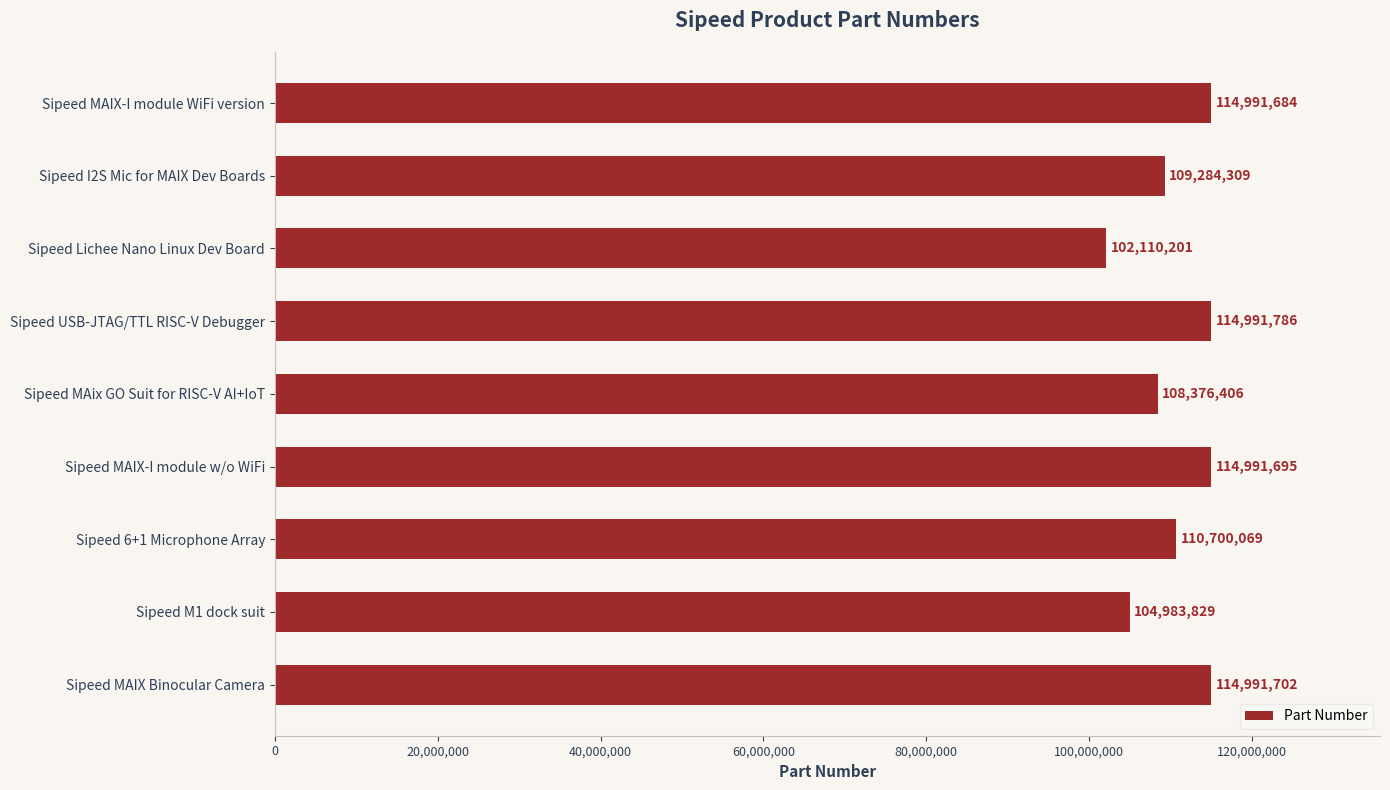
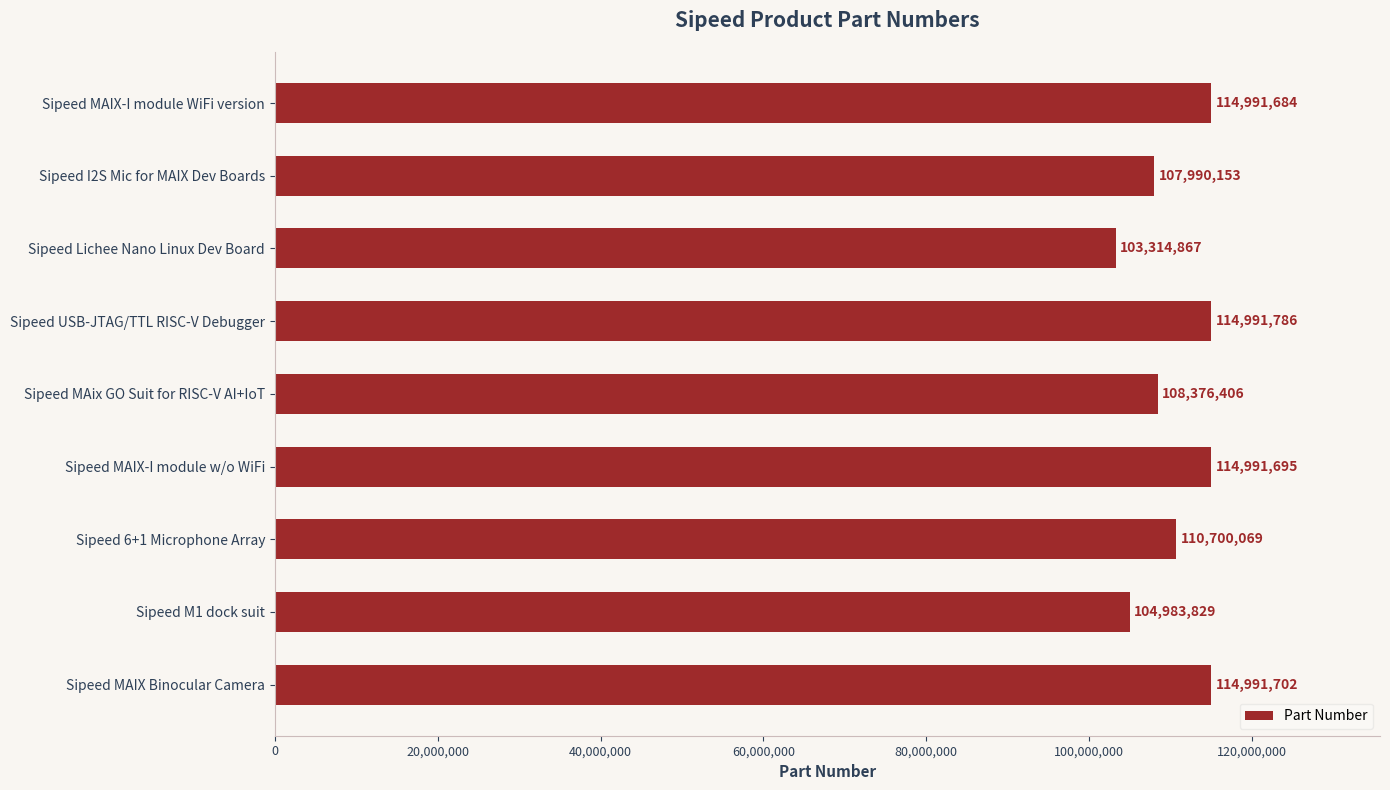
  {
    "Sipeed MAIX-I module WiFi version": "114,991,684",
-   "Sipeed I2S Mic for MAIX Dev Boards": "109,284,309",
-   "Sipeed Lichee Nano Linux Dev Board": "102,110,201",
+   "Sipeed I2S Mic for MAIX Dev Boards": "107,990,153",
+   "Sipeed Lichee Nano Linux Dev Board": "103,314,867",
    "Sipeed USB-JTAG/TTL RISC-V Debugger": "114,991,786",
    "Sipeed MAix GO Suit for RISC-V AI+IoT": "108,376,406",
    "Sipeed MAIX-I module w/o WiFi": "114,991,695",
    "Sipeed 6+1 Microphone Array": "110,700,069",
    "Sipeed M1 dock suit": "104,983,829",
    "Sipeed MAIX Binocular Camera": "114,991,702"
  }
